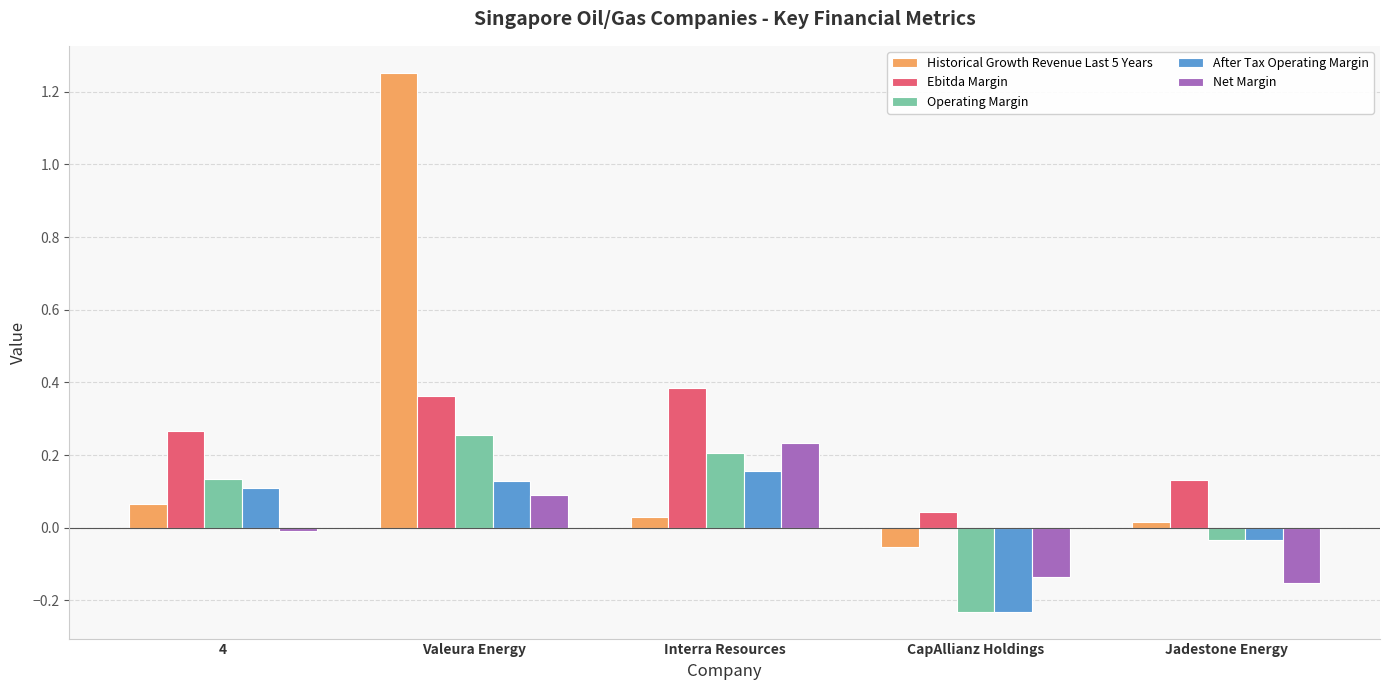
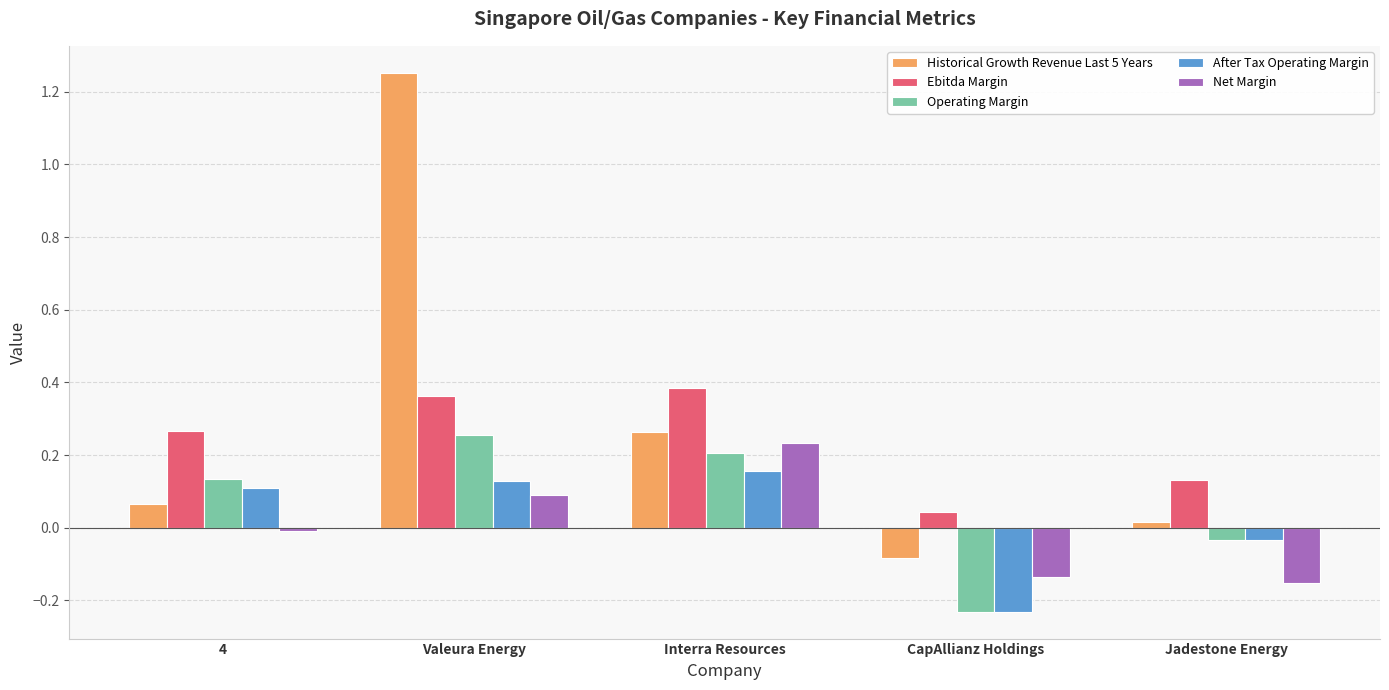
  {
    "Historical Growth Revenue Last 5 Years": {
      "4": 0.07,
      "Valeura Energy": 1.25,
-     "Interra Resources": 0.03,
-     "CapAllianz Holdings": -0.05,
+     "Interra Resources": 0.26,
+     "CapAllianz Holdings": -0.08,
      "Jadestone Energy": 0.02
    },
    "Ebitda Margin": {
      "4": 0.27,
      "Valeura Energy": 0.36,
      "Interra Resources": 0.38,
      "CapAllianz Holdings": 0.04,
      "Jadestone Energy": 0.13
    },
    "Operating Margin": {
      "4": 0.13,
      "Valeura Energy": 0.26,
      "Interra Resources": 0.21,
      "CapAllianz Holdings": -0.23,
      "Jadestone Energy": -0.03
    },
    "After Tax Operating Margin": {
      "4": 0.11,
      "Valeura Energy": 0.13,
      "Interra Resources": 0.16,
      "CapAllianz Holdings": -0.23,
      "Jadestone Energy": -0.03
    },
    "Net Margin": {
      "4": -0.01,
      "Valeura Energy": 0.09,
      "Interra Resources": 0.23,
      "CapAllianz Holdings": -0.14,
      "Jadestone Energy": -0.15
    }
  }
